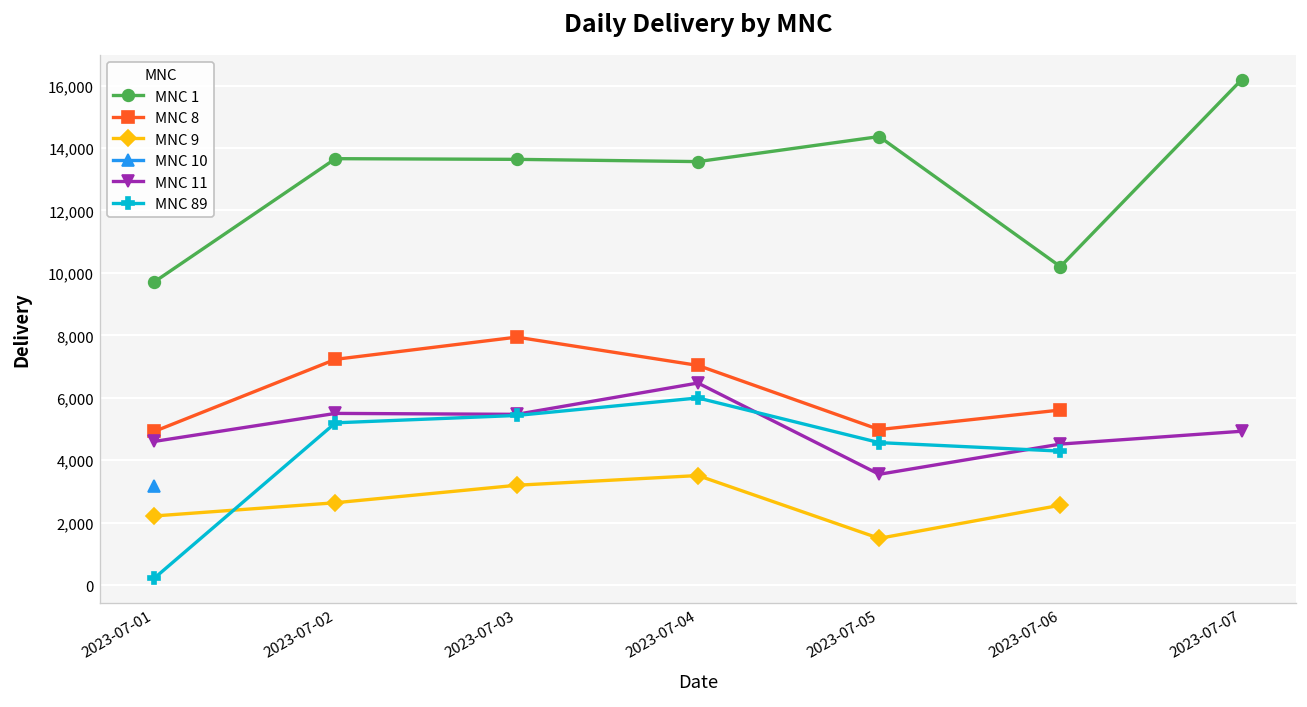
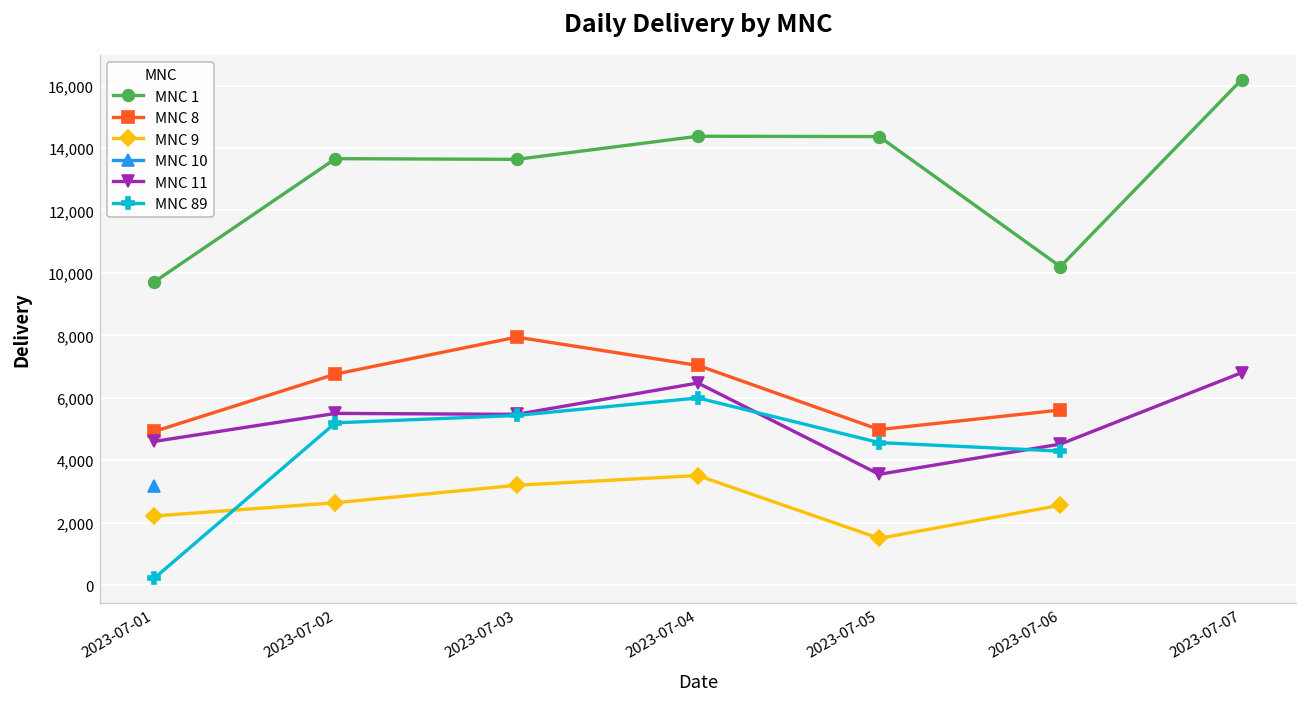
  {
    "MNC 1": {
      "2023-07-01": "9,700",
      "2023-07-02": "13,700",
      "2023-07-03": "13,600",
-     "2023-07-04": "13,600",
+     "2023-07-04": "14,400",
      "2023-07-05": "14,400",
      "2023-07-06": "10,200",
      "2023-07-07": "16,200"
    },
    "MNC 8": {
      "2023-07-01": "4,900",
-     "2023-07-02": "7,200",
+     "2023-07-02": "6,800",
      "2023-07-03": "7,900",
      "2023-07-04": "7,000",
      "2023-07-05": "5,000",
      "2023-07-06": "5,600"
    },
    "MNC 9": {
      "2023-07-01": "2,200",
      "2023-07-02": "2,600",
      "2023-07-03": "3,200",
      "2023-07-04": "3,500",
      "2023-07-05": "1,500",
      "2023-07-06": "2,600"
    },
    "MNC 11": {
      "2023-07-01": "4,600",
      "2023-07-02": "5,500",
      "2023-07-04": "6,500",
      "2023-07-05": "3,500",
      "2023-07-06": "4,500",
-     "2023-07-07": "4,900"
+     "2023-07-07": "6,800"
    }
  }
